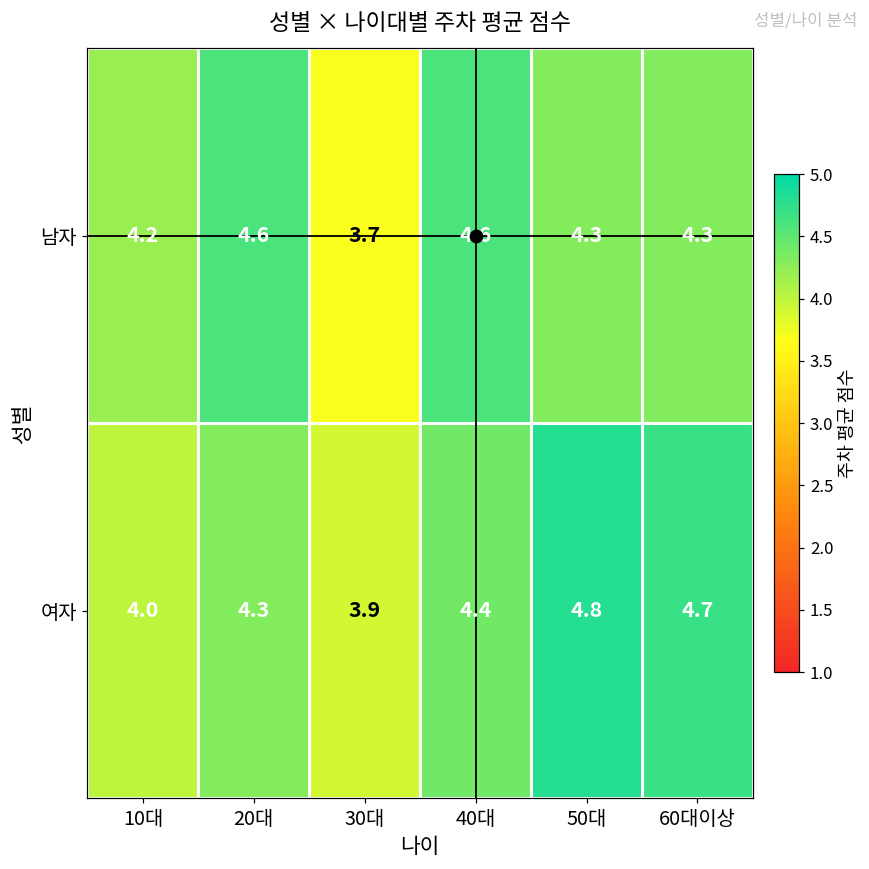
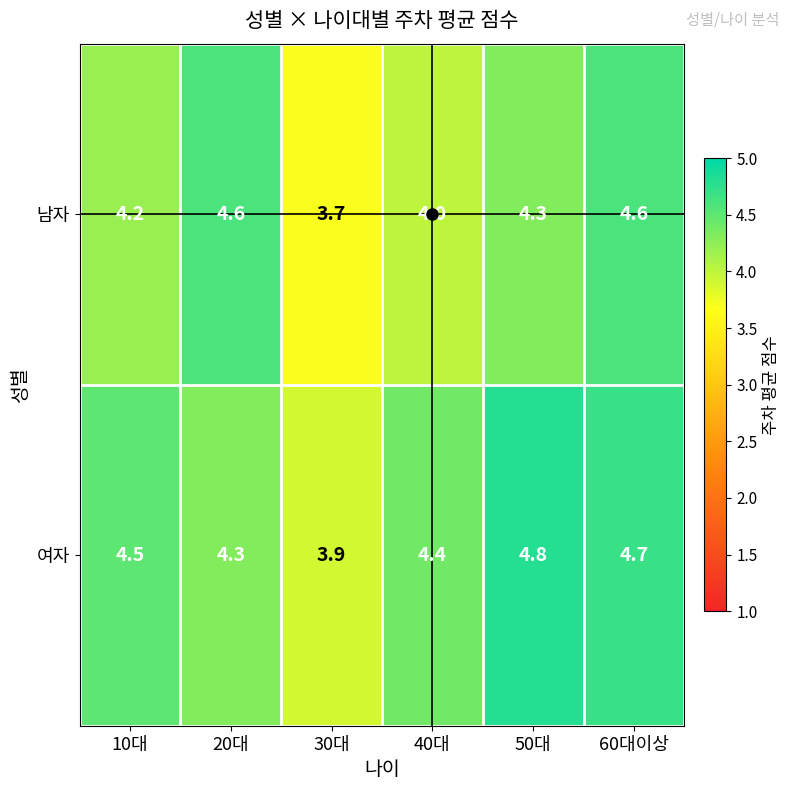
  {
    "남자": {
      "10대": 4.2,
      "20대": 4.6,
      "30대": 3.7,
-     "40대": 4.6,
+     "40대": 4.0,
      "50대": 4.3,
-     "60대이상": 4.3
+     "60대이상": 4.6
    },
    "여자": {
-     "10대": 4.0,
+     "10대": 4.5,
      "20대": 4.3,
      "30대": 3.9,
      "40대": 4.4,
      "50대": 4.8,
      "60대이상": 4.7
    }
  }
